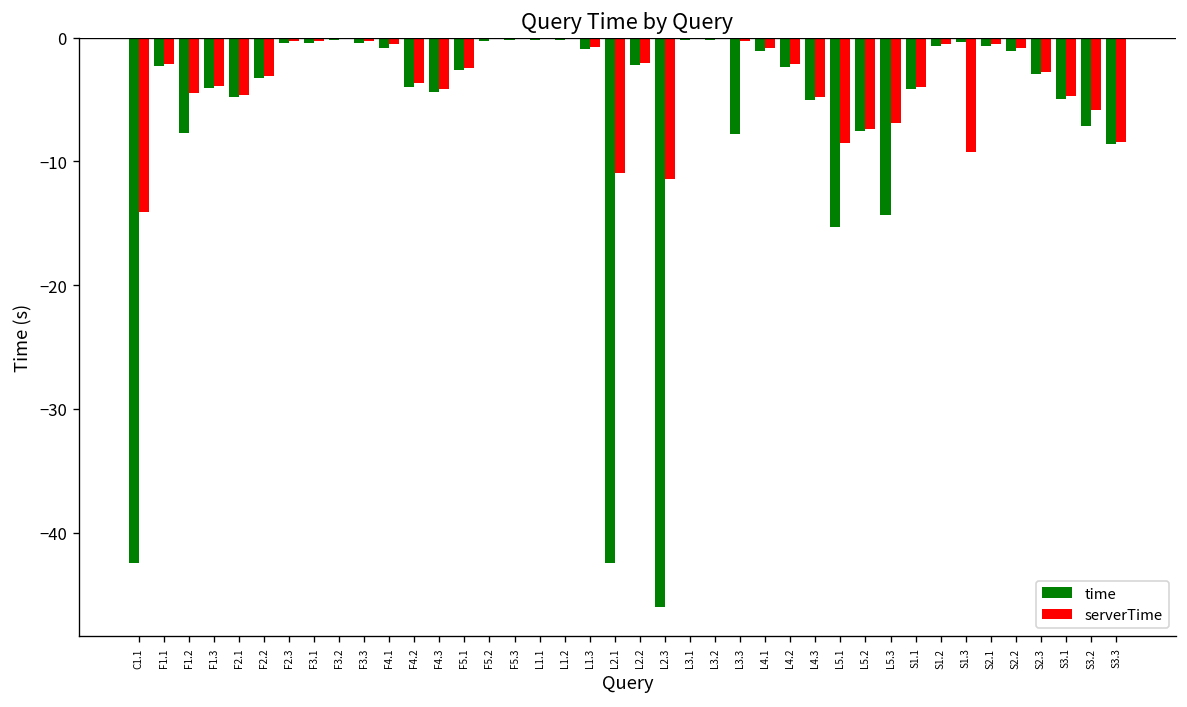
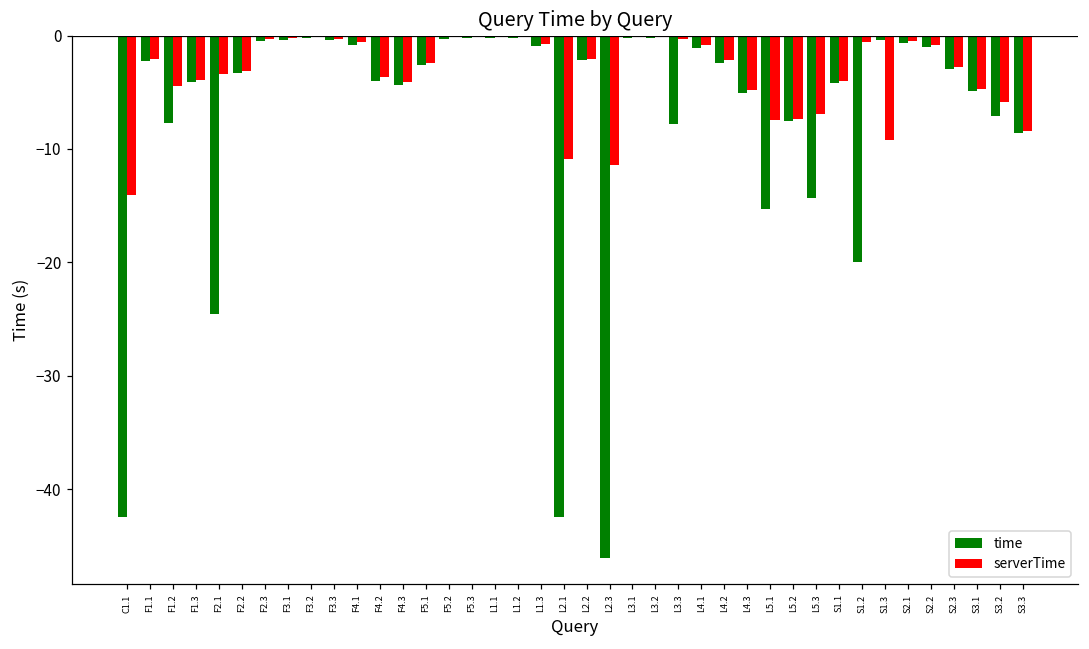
  {
    "time": {
      "C1.1": -42.5,
      "F1.1": -2.3,
      "F1.2": -7.7,
      "F1.3": -4.1,
-     "F2.1": -4.8,
+     "F2.1": -24.6,
      "F2.2": -3.3,
      "F2.3": -0.4,
      "F3.1": -0.4,
      "F3.3": -0.4,
      "F4.1": -0.8,
      "F4.2": -4.0,
      "F4.3": -4.4,
      "F5.1": -2.6,
      "F5.2": -0.3,
      "L1.3": -0.9,
      "L2.1": -42.5,
      "L2.2": -2.2,
      "L2.3": -46.1,
      "L3.3": -7.8,
      "L4.1": -1.1,
      "L4.2": -2.4,
      "L4.3": -5.0,
      "L5.1": -15.3,
      "L5.2": -7.6,
      "L5.3": -14.3,
      "S1.1": -4.2,
-     "S1.2": -0.7,
+     "S1.2": -20.0,
      "S1.3": -0.4,
      "S2.1": -0.7,
      "S2.2": -1.0,
      "S2.3": -3.0,
      "S3.1": -4.9,
      "S3.2": -7.1,
      "S3.3": -8.6
    },
    "serverTime": {
      "C1.1": -14.1,
      "F1.1": -2.1,
      "F1.2": -4.4,
      "F1.3": -3.9,
-     "F2.1": -4.6,
+     "F2.1": -3.4,
      "F2.2": -3.1,
      "F2.3": -0.3,
      "F3.3": -0.3,
      "F4.1": -0.5,
      "F4.2": -3.7,
      "F4.3": -4.1,
      "F5.1": -2.4,
      "L1.3": -0.8,
      "L2.1": -10.9,
      "L2.2": -2.0,
      "L2.3": -11.4,
      "L3.3": -0.3,
      "L4.1": -0.8,
      "L4.2": -2.1,
      "L4.3": -4.8,
-     "L5.1": -8.5,
+     "L5.1": -7.4,
      "L5.2": -7.4,
      "L5.3": -6.9,
      "S1.1": -4.0,
      "S1.2": -0.5,
      "S1.3": -9.2,
      "S2.1": -0.5,
      "S2.2": -0.9,
      "S2.3": -2.8,
      "S3.1": -4.7,
      "S3.2": -5.9,
      "S3.3": -8.4
    }
  }
